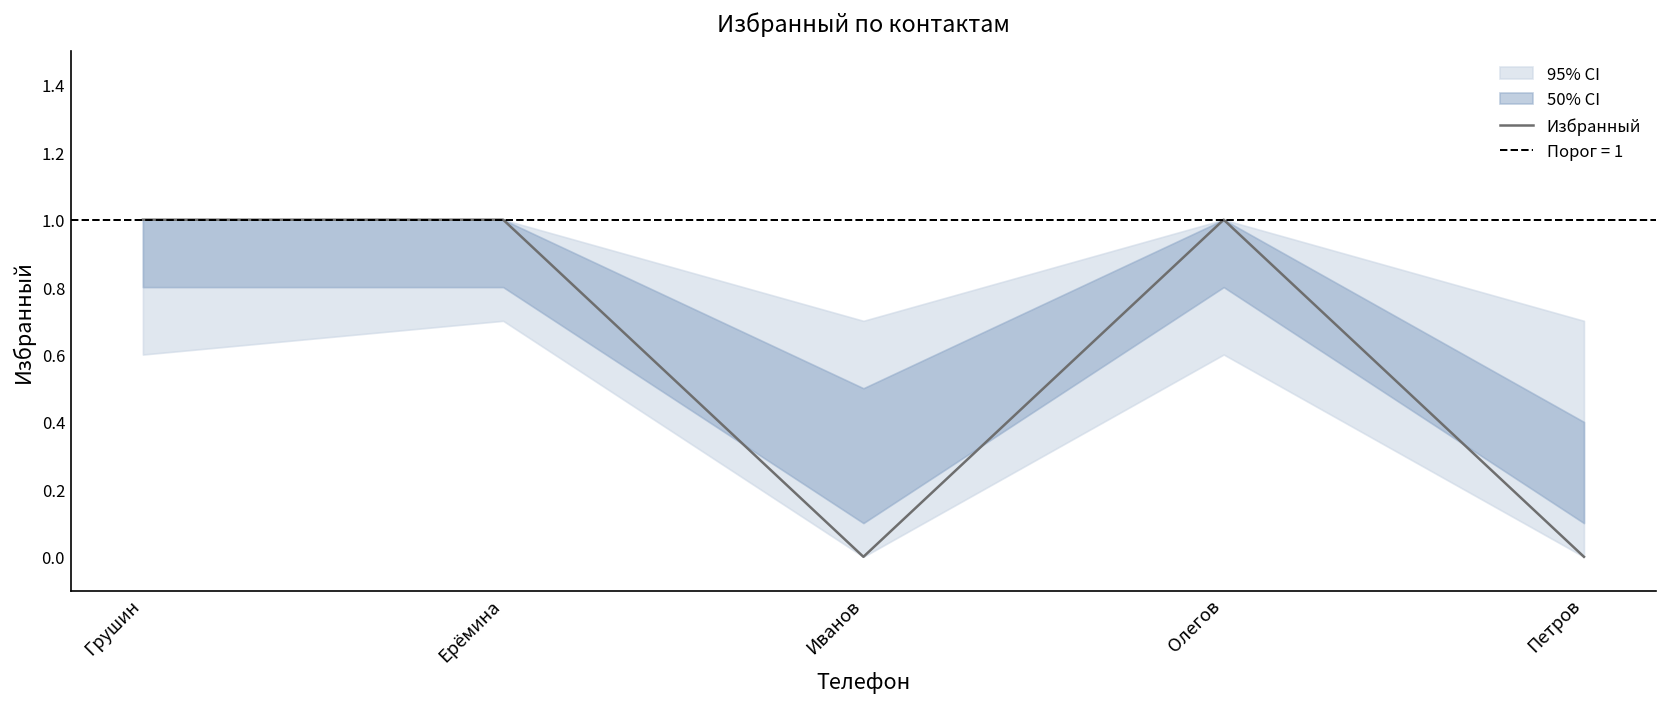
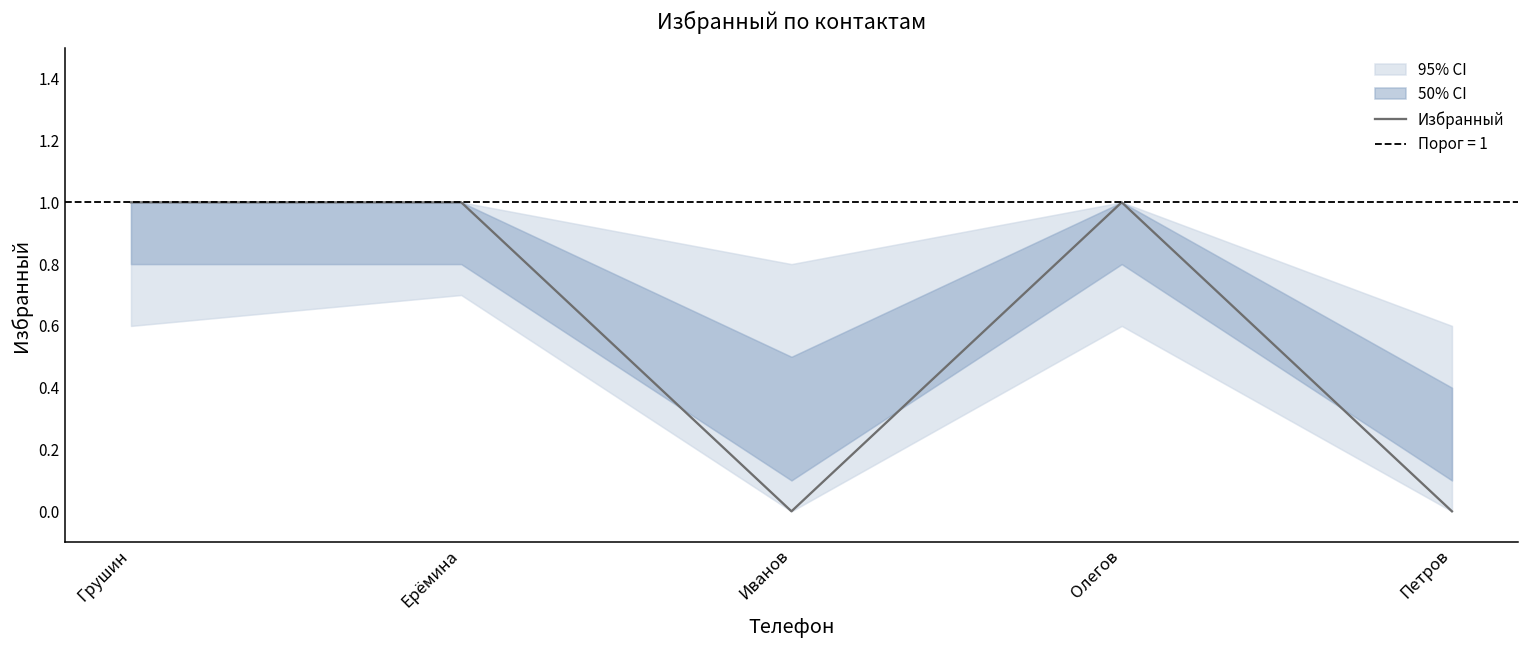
  {
    "95% CI": {
-     "Иванов": 0.7,
-     "Петров": 0.7
+     "Иванов": 0.8,
+     "Петров": 0.6
    },
    "Избранный": {
      "Иванов": 0.0,
      "Петров": 0.0
    }
  }
